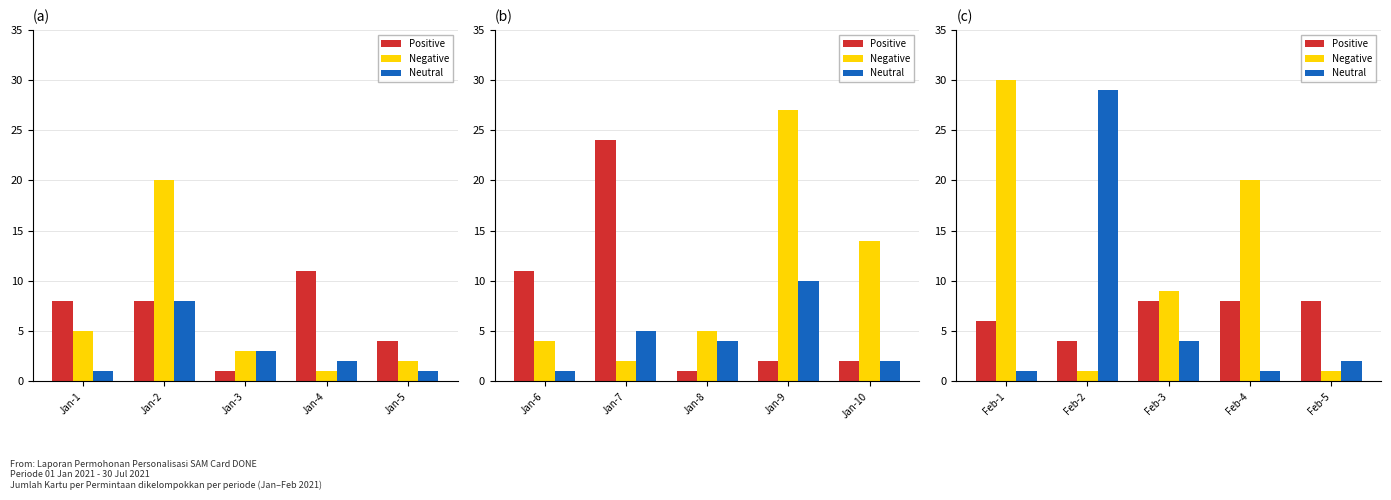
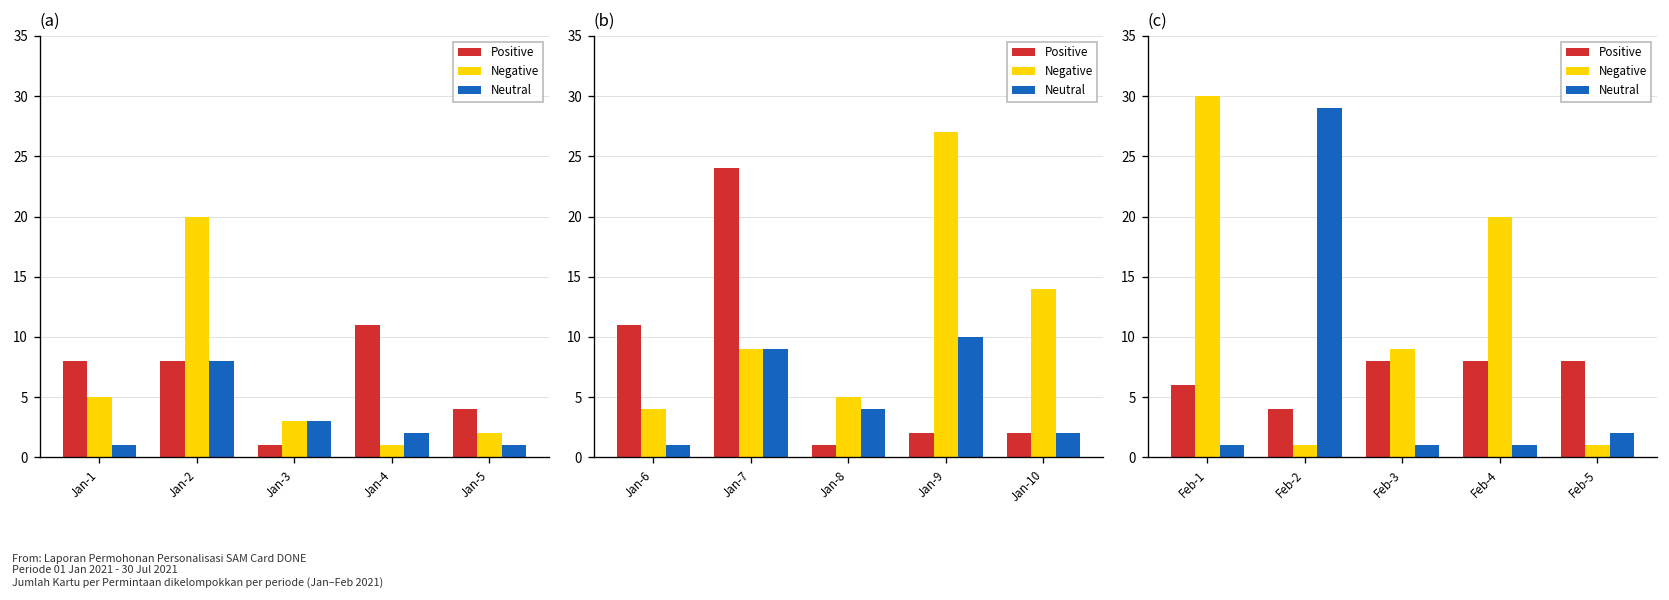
  {
    "(a)": {
      "Positive": {
        "Jan-1": 8.0,
        "Jan-2": 8.0,
        "Jan-3": 1.0,
        "Jan-4": 11.0,
        "Jan-5": 4.0
      },
      "Negative": {
        "Jan-1": 5.0,
        "Jan-2": 20.0,
        "Jan-3": 3.0,
        "Jan-4": 1.0,
        "Jan-5": 2.0
      },
      "Neutral": {
        "Jan-1": 1.0,
        "Jan-2": 8.0,
        "Jan-3": 3.0,
        "Jan-4": 2.0,
        "Jan-5": 1.0
      }
    },
    "(b)": {
      "Positive": {
        "Jan-6": 11,
        "Jan-7": 24,
        "Jan-8": 1,
        "Jan-9": 2,
        "Jan-10": 2
      },
      "Negative": {
        "Jan-6": 4,
-       "Jan-7": 2,
+       "Jan-7": 9,
        "Jan-8": 5,
        "Jan-9": 27,
        "Jan-10": 14
      },
      "Neutral": {
        "Jan-6": 1,
-       "Jan-7": 5,
+       "Jan-7": 9,
        "Jan-8": 4,
        "Jan-9": 10,
        "Jan-10": 2
      }
    },
    "(c)": {
      "Positive": {
        "Feb-1": 6,
        "Feb-2": 4,
        "Feb-3": 8,
        "Feb-4": 8,
        "Feb-5": 8
      },
      "Negative": {
        "Feb-1": 30,
        "Feb-2": 1,
        "Feb-3": 9,
        "Feb-4": 20,
        "Feb-5": 1
      },
      "Neutral": {
        "Feb-1": 1,
        "Feb-2": 29,
-       "Feb-3": 4,
+       "Feb-3": 1,
        "Feb-4": 1,
        "Feb-5": 2
      }
    }
  }
